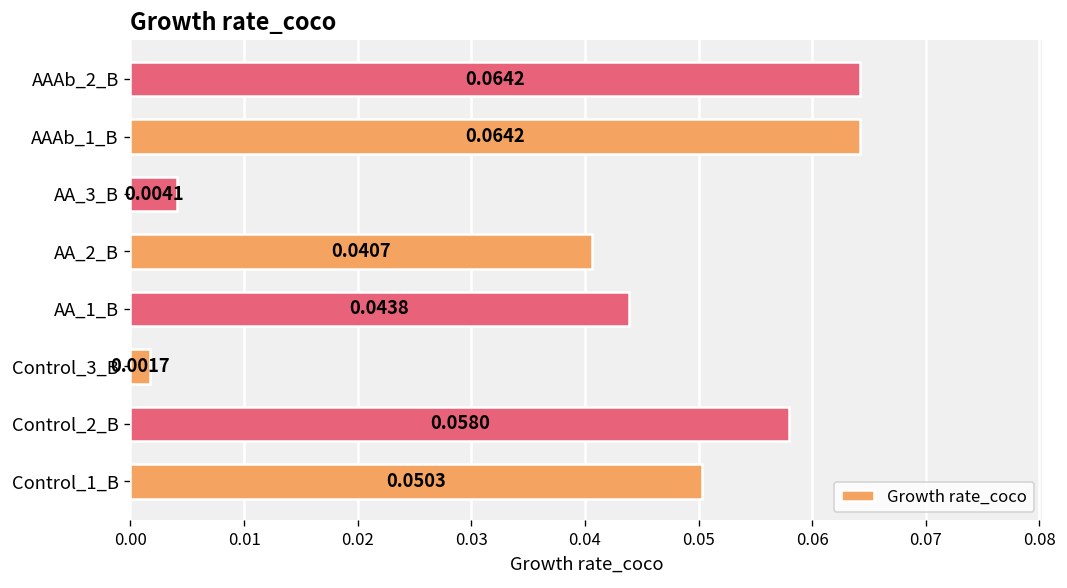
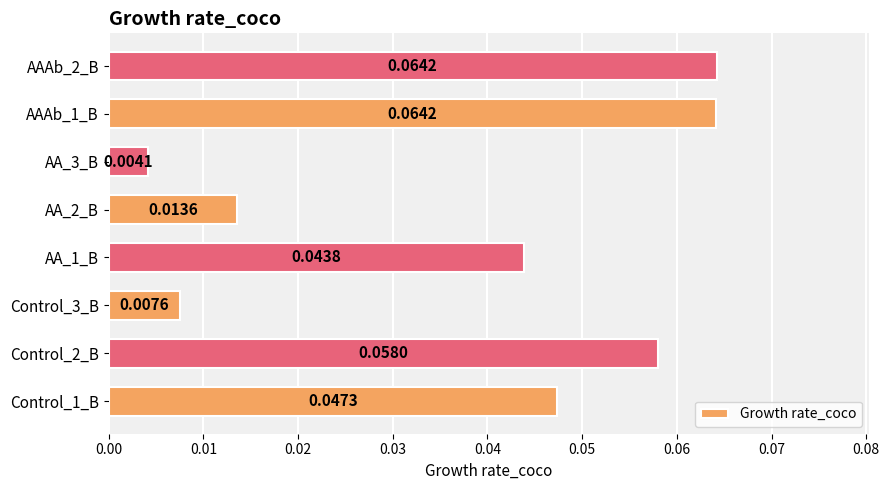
  {
    "AAAb_2_B": 0.0642,
    "AAAb_1_B": 0.0642,
    "AA_3_B": 0.0041,
-   "AA_2_B": 0.0407,
+   "AA_2_B": 0.0136,
    "AA_1_B": 0.0438,
-   "Control_3_B": 0.0017,
+   "Control_3_B": 0.0076,
    "Control_2_B": 0.0580,
-   "Control_1_B": 0.0503
+   "Control_1_B": 0.0473
  }
